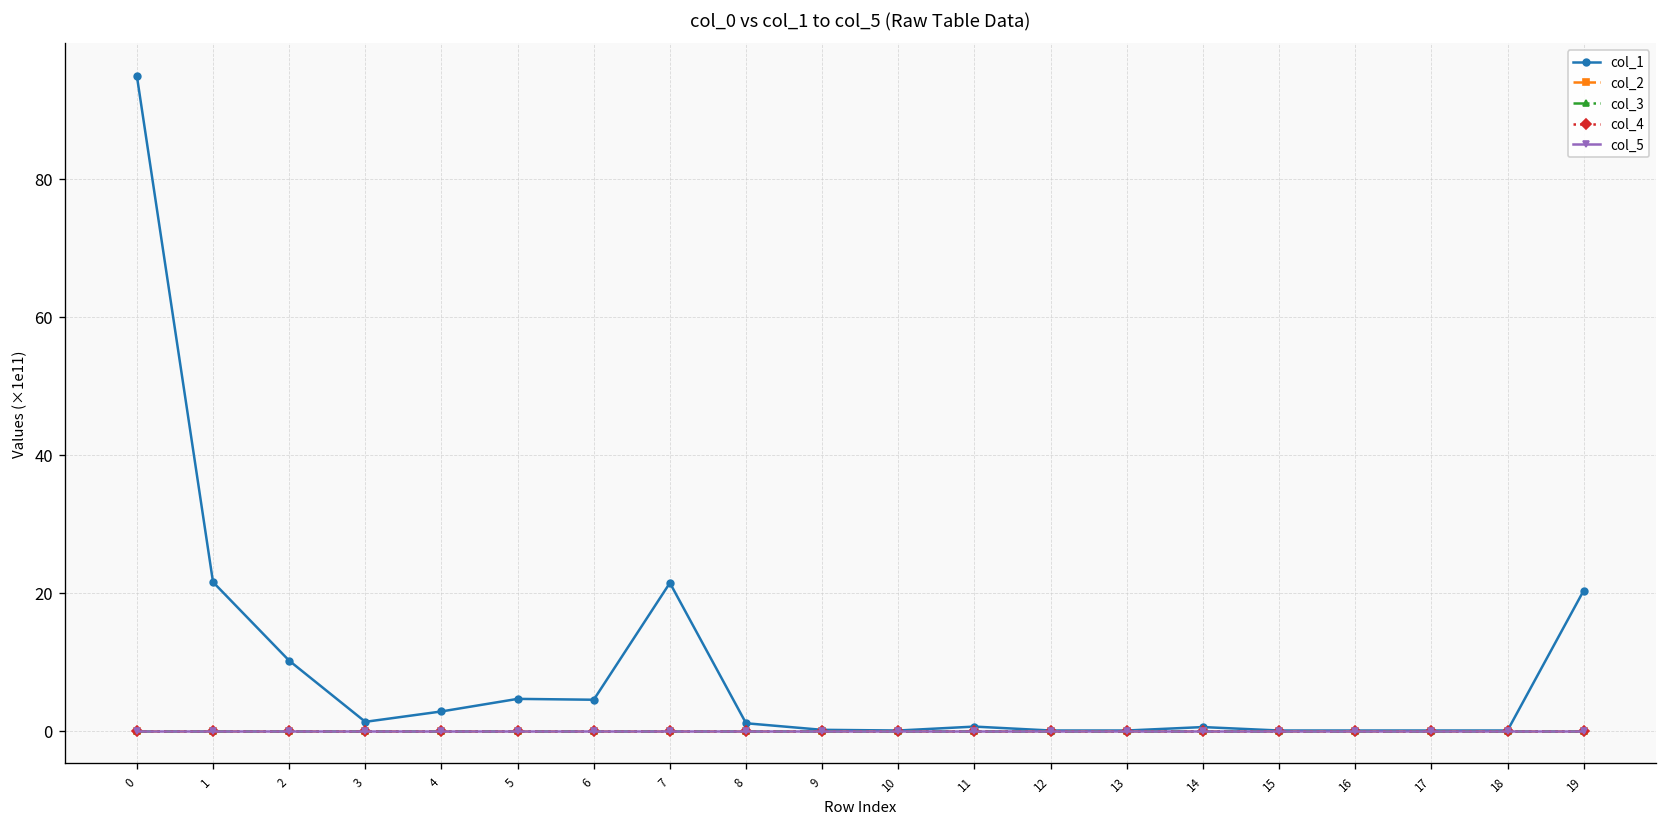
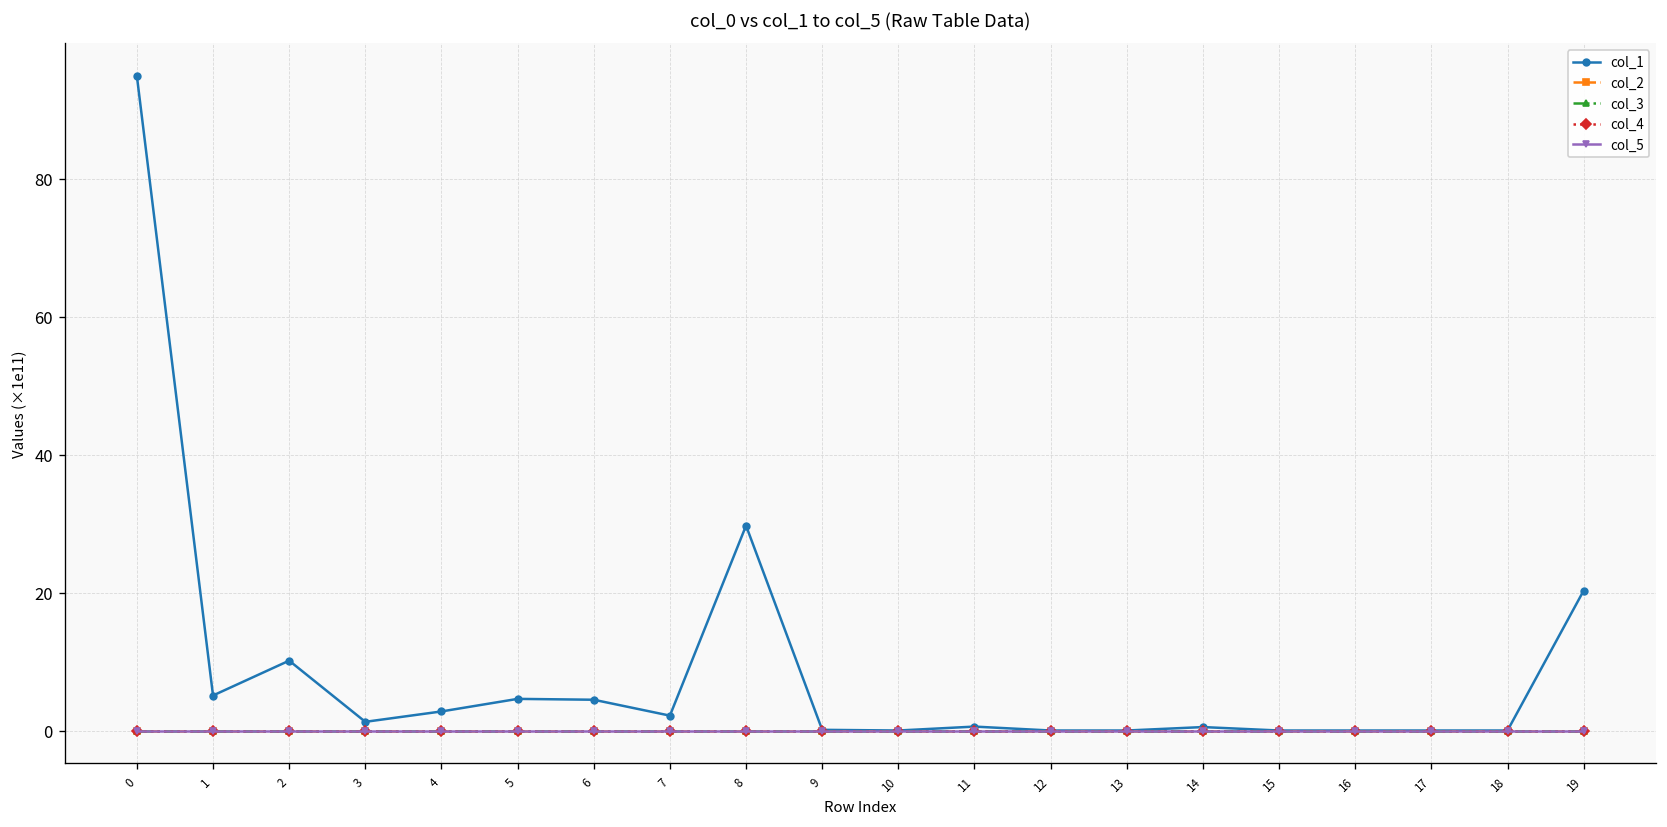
  {
    "col_1": {
      "0": 95,
-     "1": 22,
+     "1": 5,
      "2": 10,
      "3": 1,
      "4": 3,
      "5": 5,
      "6": 4,
-     "7": 21,
-     "8": 1,
+     "7": 2,
+     "8": 30,
      "11": 1,
      "14": 1,
      "19": 20
    },
    "col_5": {
      "0": 0,
      "1": 0,
      "2": 0,
      "3": 0,
      "4": 0,
      "5": 0,
      "6": 0,
      "7": 0,
      "8": 0,
      "11": 0,
      "14": 0,
      "19": 0
    }
  }
